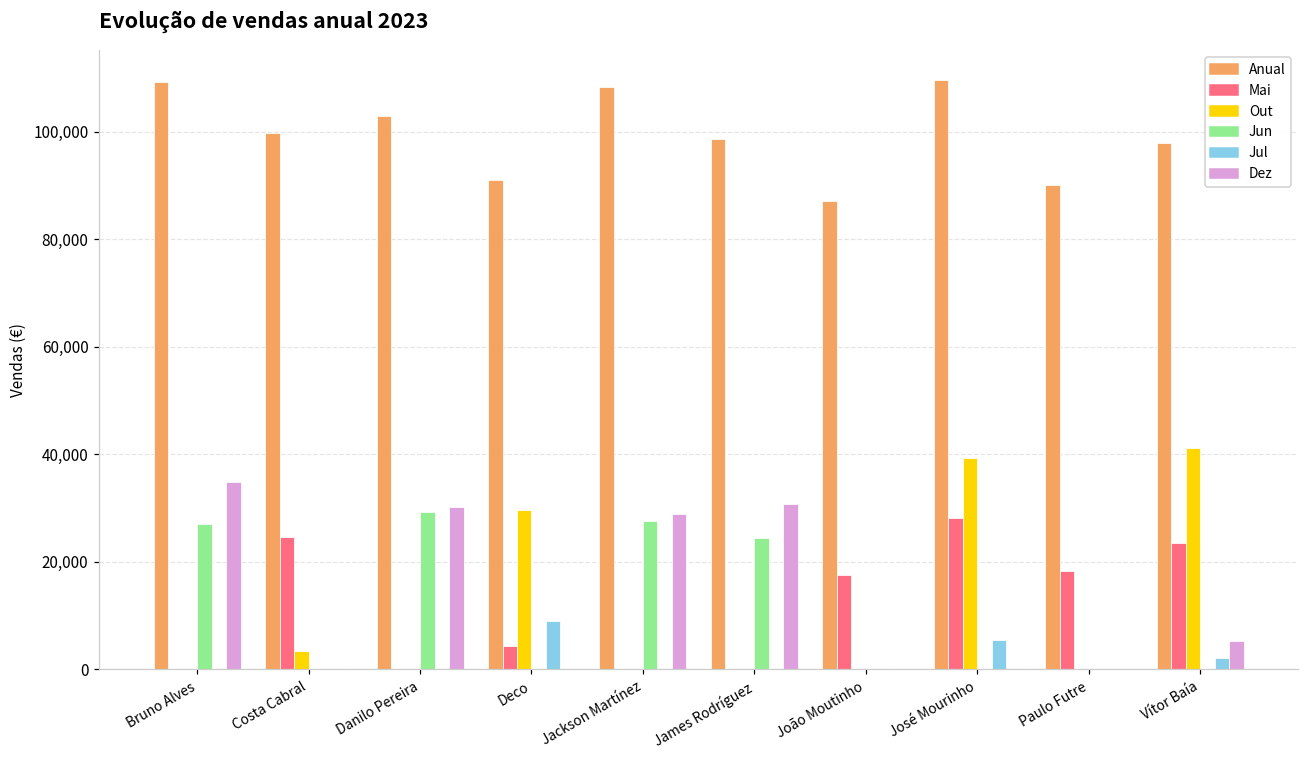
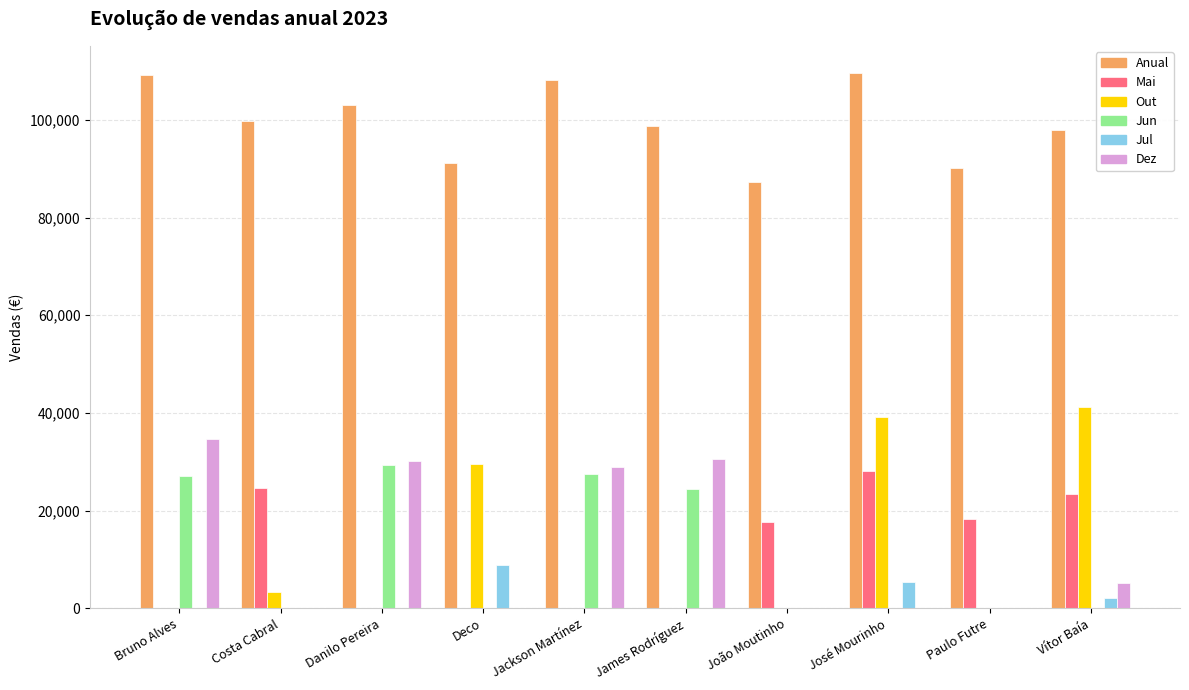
  {
    "Anual": {
      "Bruno Alves": "109,000",
      "Costa Cabral": "100,000",
      "Danilo Pereira": "103,000",
      "Deco": "91,000",
      "Jackson Martínez": "108,000",
      "James Rodríguez": "99,000",
      "João Moutinho": "87,000",
      "José Mourinho": "110,000",
      "Paulo Futre": "90,000",
      "Vítor Baía": "98,000"
    },
    "Mai": {
      "Bruno Alves": "0",
      "Costa Cabral": "25,000",
      "Danilo Pereira": "0",
-     "Deco": "4,000",
+     "Deco": "0",
      "Jackson Martínez": "0",
      "James Rodríguez": "0",
      "João Moutinho": "18,000",
      "José Mourinho": "28,000",
      "Paulo Futre": "18,000",
      "Vítor Baía": "23,000"
    },
    "Out": {
      "Bruno Alves": "0",
      "Costa Cabral": "3,000",
      "Danilo Pereira": "0",
      "Deco": "30,000",
      "Jackson Martínez": "0",
      "James Rodríguez": "0",
      "João Moutinho": "0",
      "José Mourinho": "39,000",
      "Paulo Futre": "0",
      "Vítor Baía": "41,000"
    },
    "Jun": {
      "Bruno Alves": "27,000",
      "Costa Cabral": "0",
      "Danilo Pereira": "29,000",
      "Deco": "0",
      "Jackson Martínez": "28,000",
      "James Rodríguez": "24,000",
      "João Moutinho": "0",
      "José Mourinho": "0",
      "Paulo Futre": "0",
      "Vítor Baía": "0"
    },
    "Jul": {
      "Bruno Alves": "0",
      "Costa Cabral": "0",
      "Danilo Pereira": "0",
      "Deco": "9,000",
      "Jackson Martínez": "0",
      "James Rodríguez": "0",
      "João Moutinho": "0",
      "José Mourinho": "5,000",
      "Paulo Futre": "0",
      "Vítor Baía": "2,000"
    },
    "Dez": {
      "Bruno Alves": "35,000",
      "Costa Cabral": "0",
      "Danilo Pereira": "30,000",
      "Deco": "0",
      "Jackson Martínez": "29,000",
      "James Rodríguez": "31,000",
      "João Moutinho": "0",
      "José Mourinho": "0",
      "Paulo Futre": "0",
      "Vítor Baía": "5,000"
    }
  }
